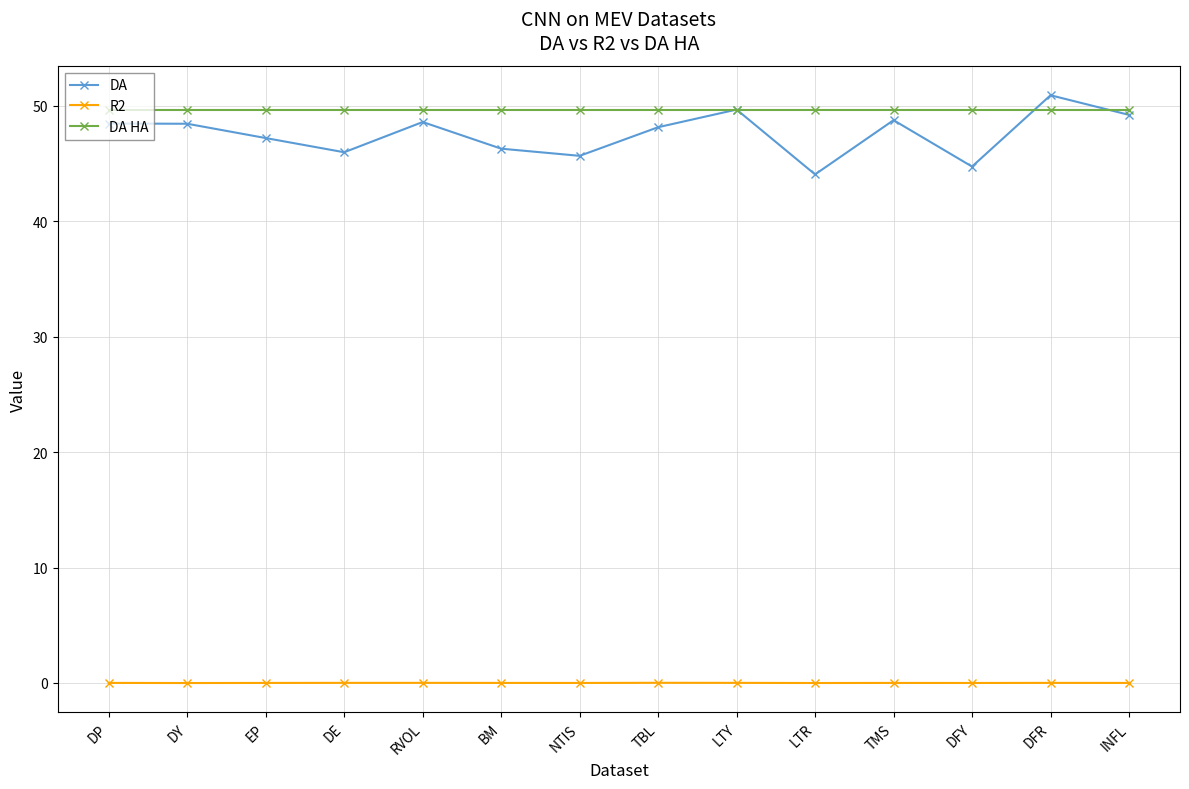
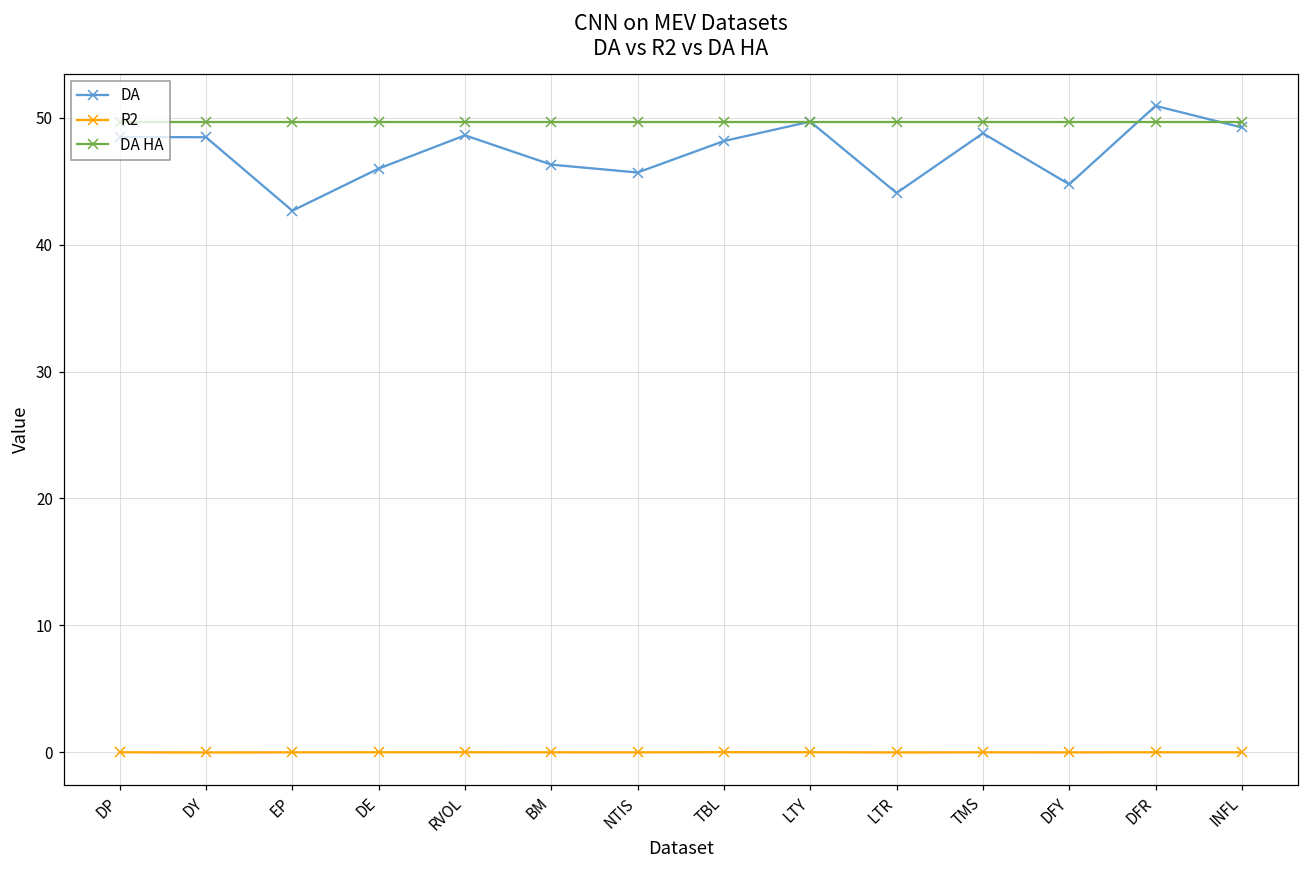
  {
    "DA": {
      "DY": 48.5,
-     "EP": 47.2,
+     "EP": 42.7,
      "DE": 46.0,
      "RVOL": 48.6,
      "BM": 46.3,
      "NTIS": 45.7,
      "TBL": 48.2,
      "LTR": 44.1,
      "TMS": 48.8,
      "DFY": 44.8,
      "DFR": 50.9,
      "INFL": 49.2
    },
    "R2": {
      "DP": 0.0,
      "DY": 0.0,
      "EP": 0.0,
      "DE": 0.0,
      "RVOL": 0.0,
      "BM": 0.0,
      "NTIS": 0.0,
      "TBL": 0.0,
      "LTY": 0.0,
      "LTR": 0.0,
      "TMS": 0.0,
      "DFY": 0.0,
      "DFR": 0.0,
      "INFL": 0.0
    },
    "DA HA": {
      "DY": 49.7,
      "EP": 49.7,
      "DE": 49.7,
      "RVOL": 49.7,
      "BM": 49.7,
      "NTIS": 49.7,
      "TBL": 49.7,
      "LTR": 49.7,
      "TMS": 49.7,
      "DFY": 49.7,
      "DFR": 49.7,
      "INFL": 49.7
    }
  }
